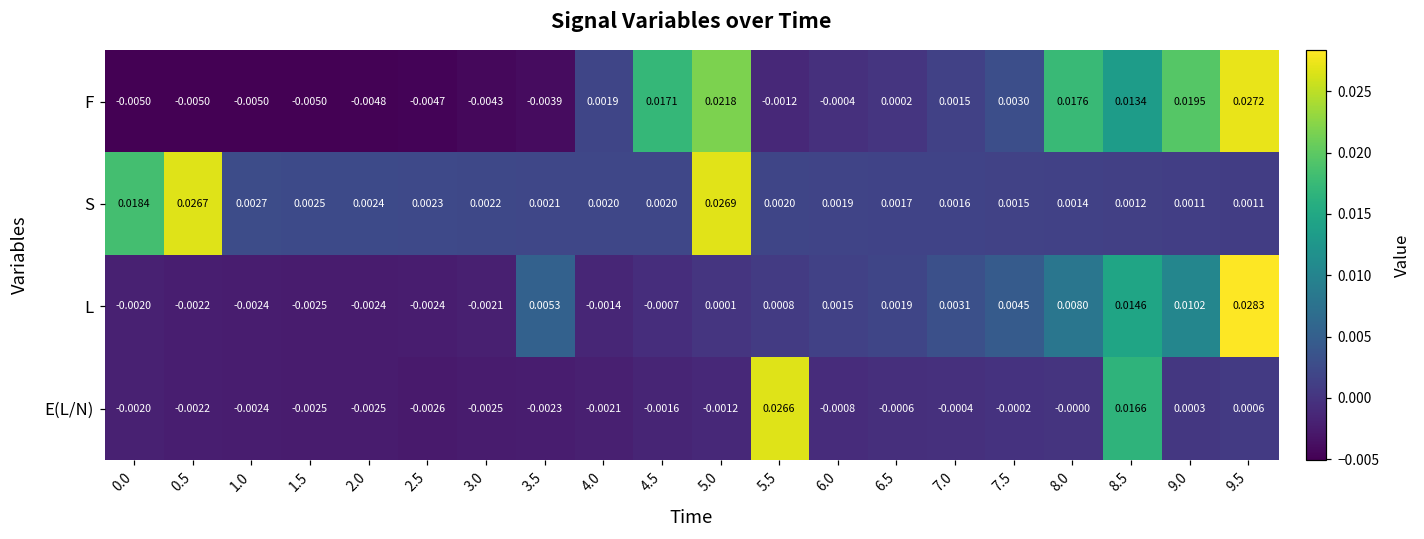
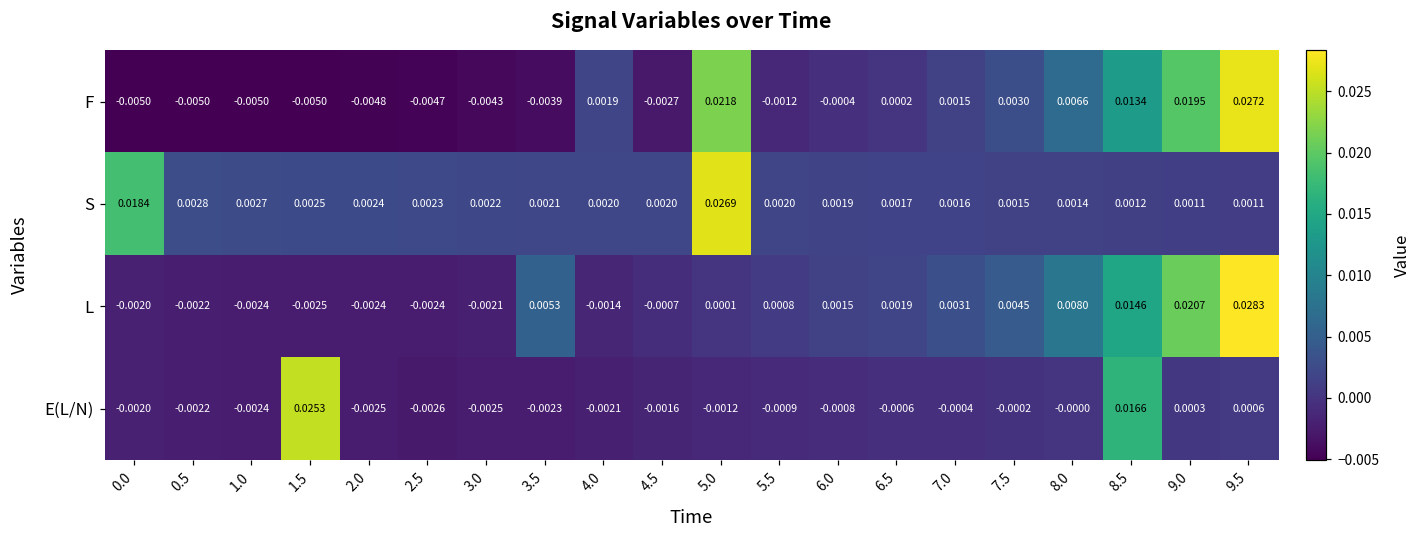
  {
    "F": {
      "0.0": -0.0050,
      "0.5": -0.0050,
      "1.0": -0.0050,
      "1.5": -0.0050,
      "2.0": -0.0048,
      "2.5": -0.0047,
      "3.0": -0.0043,
      "3.5": -0.0039,
      "4.0": 0.0019,
-     "4.5": 0.0171,
+     "4.5": -0.0027,
      "5.0": 0.0218,
      "5.5": -0.0012,
      "6.0": -0.0004,
      "6.5": 0.0002,
      "7.0": 0.0015,
      "7.5": 0.0030,
-     "8.0": 0.0176,
+     "8.0": 0.0066,
      "8.5": 0.0134,
      "9.0": 0.0195,
      "9.5": 0.0272
    },
    "S": {
      "0.0": 0.0184,
-     "0.5": 0.0267,
+     "0.5": 0.0028,
      "1.0": 0.0027,
      "1.5": 0.0025,
      "2.0": 0.0024,
      "2.5": 0.0023,
      "3.0": 0.0022,
      "3.5": 0.0021,
      "4.0": 0.0020,
      "4.5": 0.0020,
      "5.0": 0.0269,
      "5.5": 0.0020,
      "6.0": 0.0019,
      "6.5": 0.0017,
      "7.0": 0.0016,
      "7.5": 0.0015,
      "8.0": 0.0014,
      "8.5": 0.0012,
      "9.0": 0.0011,
      "9.5": 0.0011
    },
    "L": {
      "0.0": -0.0020,
      "0.5": -0.0022,
      "1.0": -0.0024,
      "1.5": -0.0025,
      "2.0": -0.0024,
      "2.5": -0.0024,
      "3.0": -0.0021,
      "3.5": 0.0053,
      "4.0": -0.0014,
      "4.5": -0.0007,
      "5.0": 0.0001,
      "5.5": 0.0008,
      "6.0": 0.0015,
      "6.5": 0.0019,
      "7.0": 0.0031,
      "7.5": 0.0045,
      "8.0": 0.0080,
      "8.5": 0.0146,
-     "9.0": 0.0102,
+     "9.0": 0.0207,
      "9.5": 0.0283
    },
    "E(L/N)": {
      "0.0": -0.0020,
      "0.5": -0.0022,
      "1.0": -0.0024,
-     "1.5": -0.0025,
+     "1.5": 0.0253,
      "2.0": -0.0025,
      "2.5": -0.0026,
      "3.0": -0.0025,
      "3.5": -0.0023,
      "4.0": -0.0021,
      "4.5": -0.0016,
      "5.0": -0.0012,
-     "5.5": 0.0266,
+     "5.5": -0.0009,
      "6.0": -0.0008,
      "6.5": -0.0006,
      "7.0": -0.0004,
      "7.5": -0.0002,
      "8.0": -0.0000,
      "8.5": 0.0166,
      "9.0": 0.0003,
      "9.5": 0.0006
    }
  }
